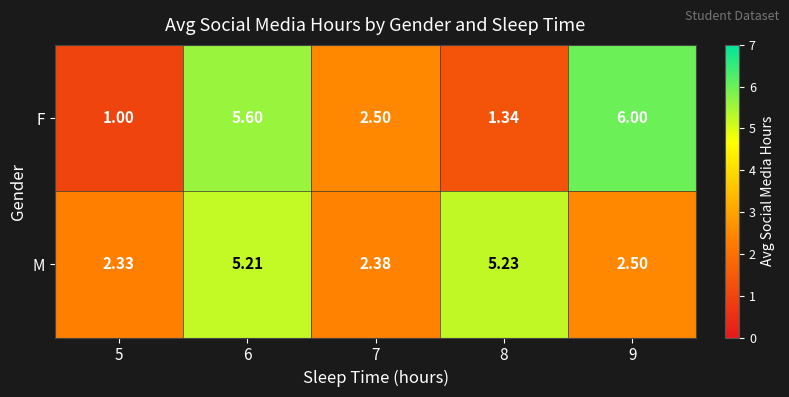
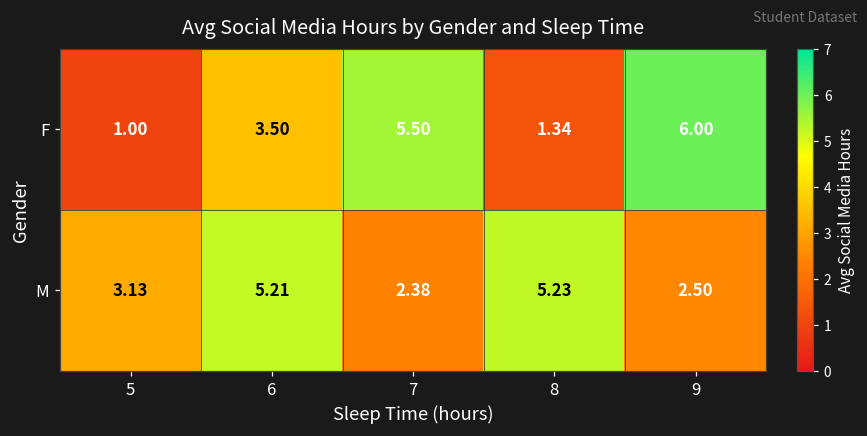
  {
    "F": {
      "5": 1.00,
-     "6": 5.60,
-     "7": 2.50,
+     "6": 3.50,
+     "7": 5.50,
      "8": 1.34,
      "9": 6.00
    },
    "M": {
-     "5": 2.33,
+     "5": 3.13,
      "6": 5.21,
      "7": 2.38,
      "8": 5.23,
      "9": 2.50
    }
  }
